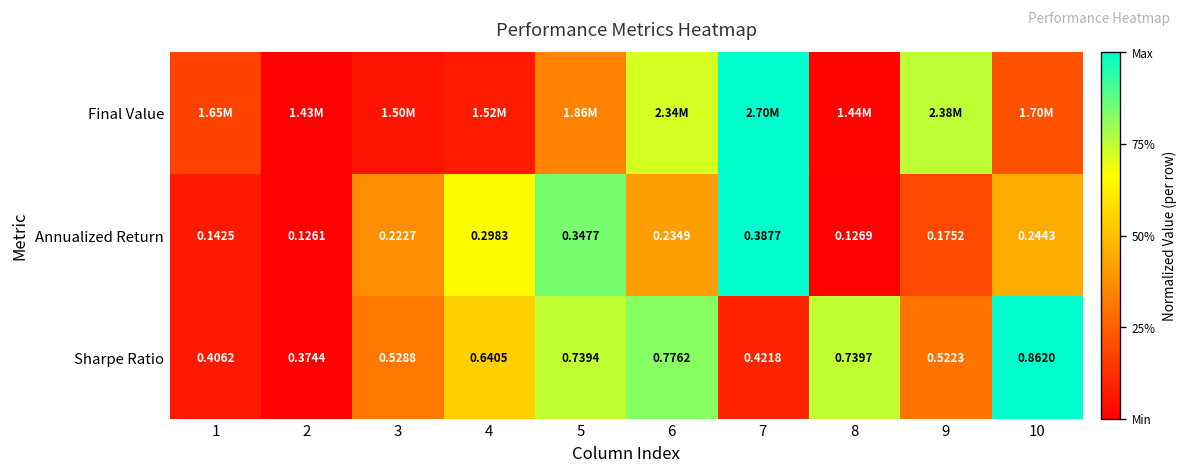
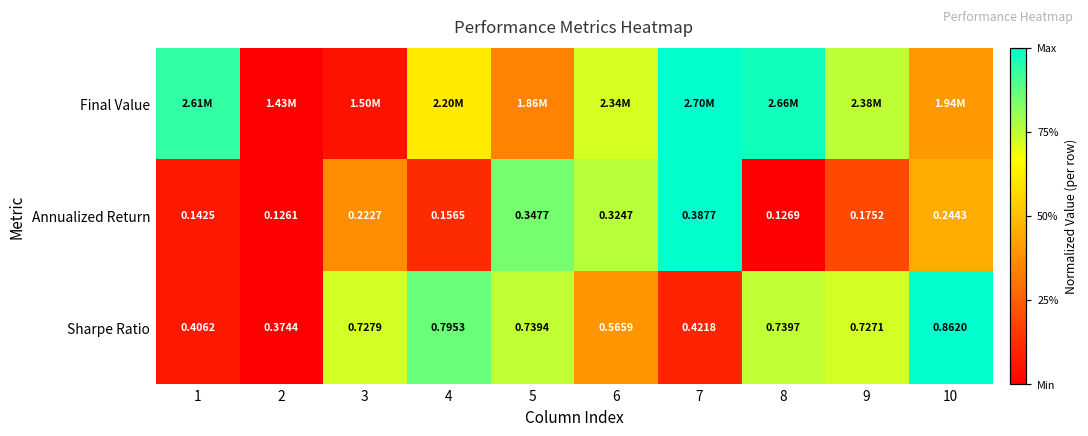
  {
    "Final Value": {
-     "1": "1.65M",
+     "1": "2.61M",
      "2": "1.43M",
      "3": "1.50M",
-     "4": "1.52M",
+     "4": "2.20M",
      "5": "1.86M",
      "6": "2.34M",
      "7": "2.70M",
-     "8": "1.44M",
+     "8": "2.66M",
      "9": "2.38M",
-     "10": "1.70M"
+     "10": "1.94M"
    },
    "Annualized Return": {
      "1": "0.1425",
      "2": "0.1261",
      "3": "0.2227",
-     "4": "0.2983",
+     "4": "0.1565",
      "5": "0.3477",
-     "6": "0.2349",
+     "6": "0.3247",
      "7": "0.3877",
      "8": "0.1269",
      "9": "0.1752",
      "10": "0.2443"
    },
    "Sharpe Ratio": {
      "1": "0.4062",
      "2": "0.3744",
-     "3": "0.5288",
-     "4": "0.6405",
+     "3": "0.7279",
+     "4": "0.7953",
      "5": "0.7394",
-     "6": "0.7762",
+     "6": "0.5659",
      "7": "0.4218",
      "8": "0.7397",
-     "9": "0.5223",
+     "9": "0.7271",
      "10": "0.8620"
    }
  }
